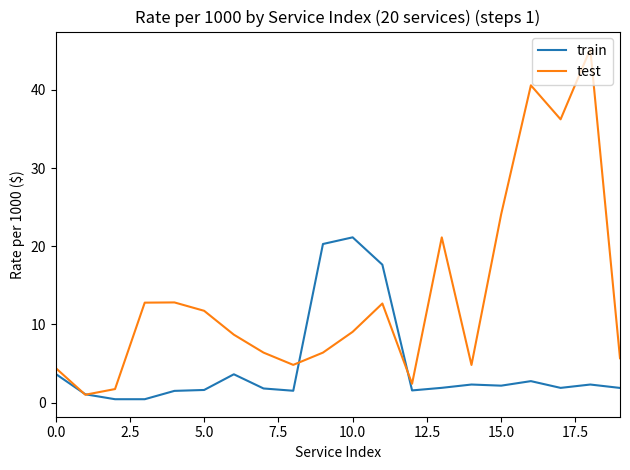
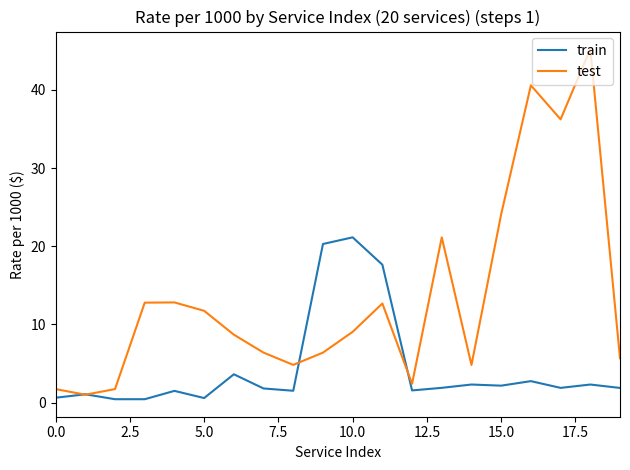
  {
    "train": {
-     "0.0": 4,
-     "5.0": 2,
+     "0.0": 1,
+     "5.0": 1,
      "10.0": 21,
      "15.0": 2
    },
    "test": {
-     "0.0": 4,
+     "0.0": 2,
      "5.0": 12,
      "10.0": 9,
      "15.0": 24
    }
  }
